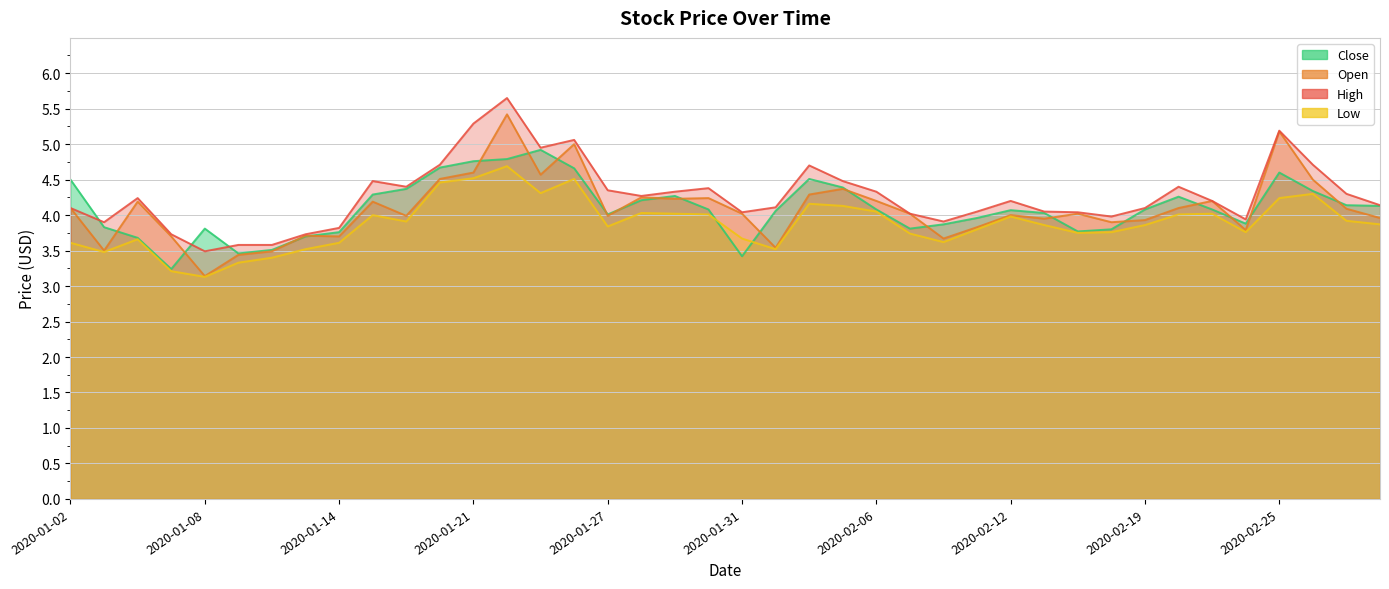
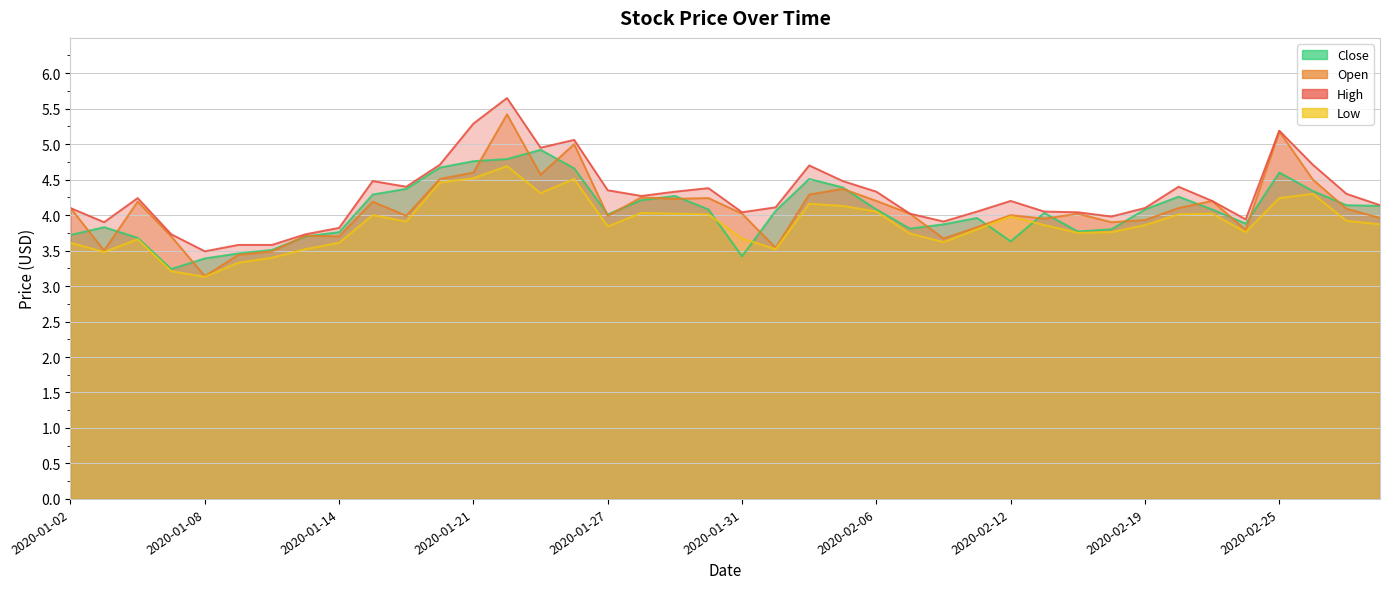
  {
    "Close": {
-     "2020-01-02": 4.5,
-     "2020-01-08": 3.8,
+     "2020-01-02": 3.7,
+     "2020-01-08": 3.4,
      "2020-01-14": 3.8,
      "2020-01-21": 4.8,
      "2020-01-31": 3.4,
-     "2020-02-12": 4.1,
+     "2020-02-12": 3.6,
      "2020-02-25": 4.6
    }
  }
